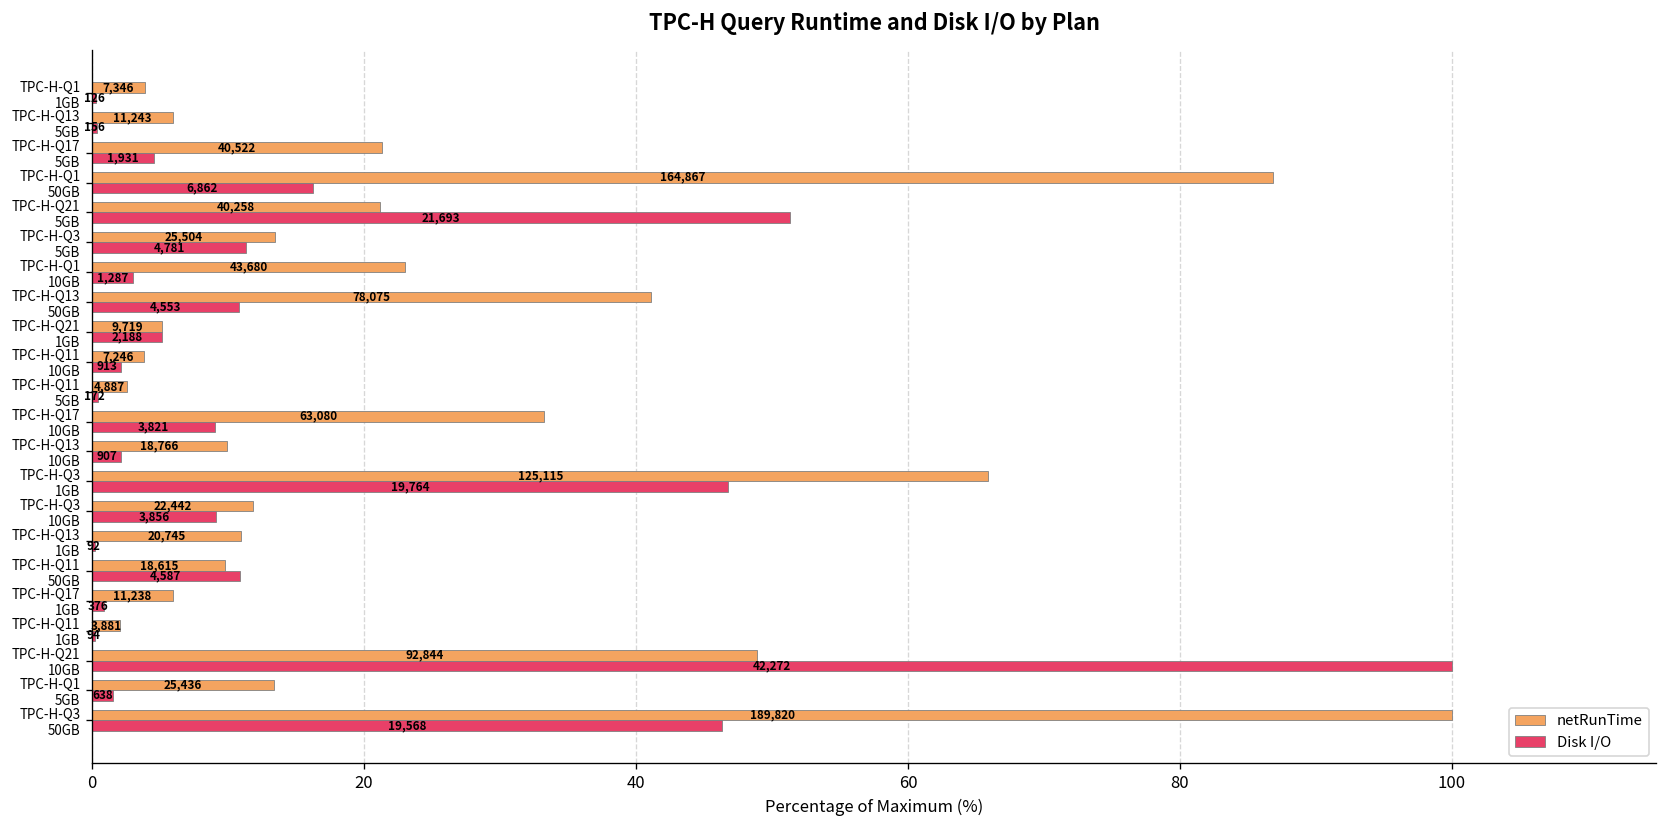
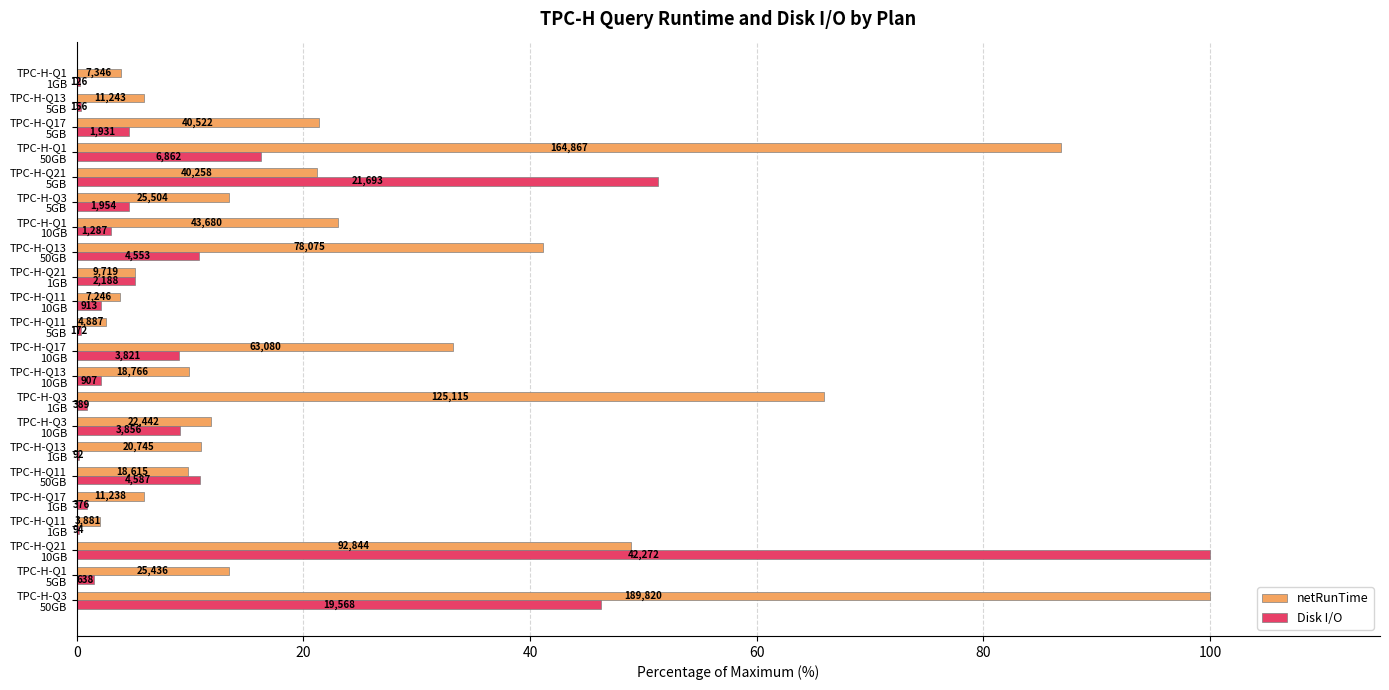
  {
    "Disk I/O": {
-     "TPC-H-Q3 5GB": "4,781",
-     "TPC-H-Q3 1GB": "19,764"
+     "TPC-H-Q3 5GB": "1,954",
+     "TPC-H-Q3 1GB": "389"
    }
  }
